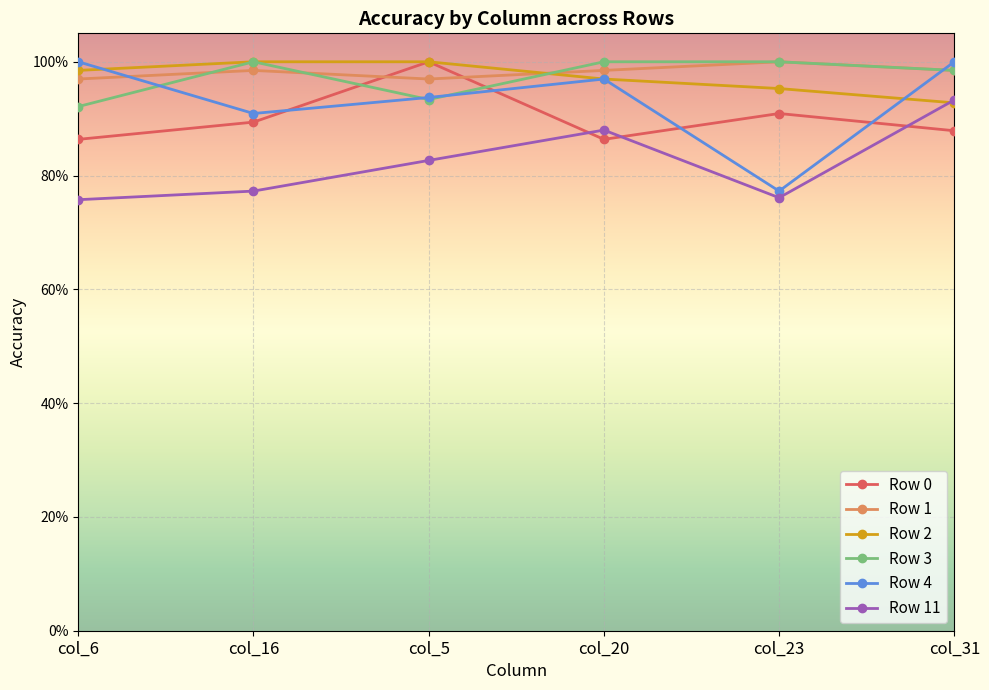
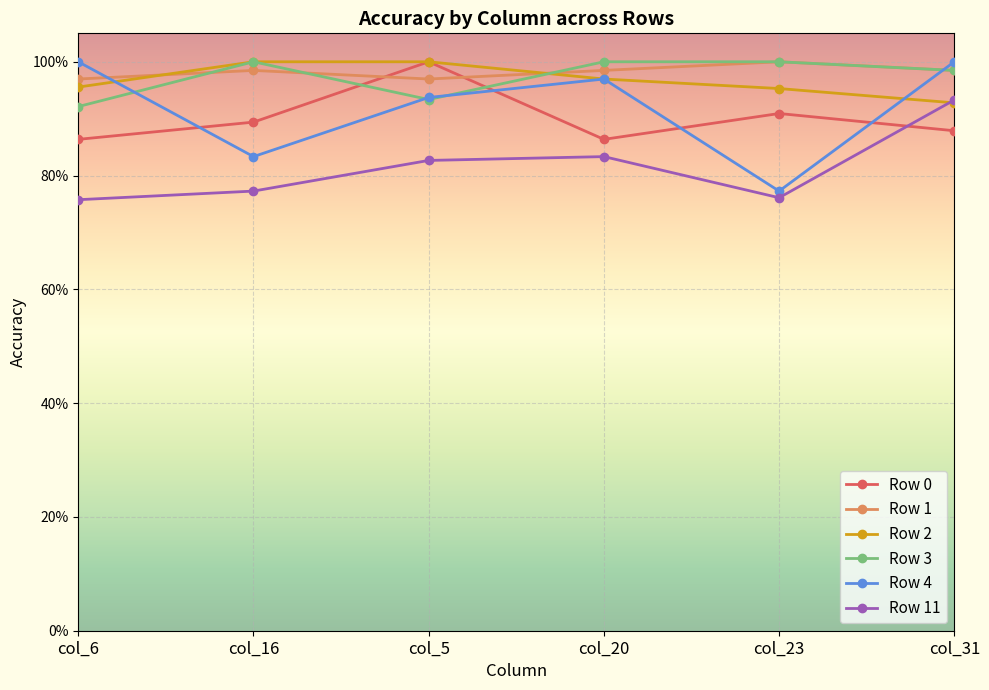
  {
    "Row 2": {
-     "col_6": "98%",
+     "col_6": "96%",
      "col_23": "95%",
      "col_31": "93%"
    },
    "Row 3": {
      "col_6": "92%",
      "col_20": "100%"
    },
    "Row 4": {
      "col_6": "100%",
-     "col_16": "91%",
+     "col_16": "83%",
      "col_23": "77%",
      "col_31": "100%"
    },
    "Row 11": {
      "col_6": "76%",
      "col_16": "77%",
      "col_5": "83%",
-     "col_20": "88%",
+     "col_20": "83%",
      "col_23": "76%",
      "col_31": "93%"
    }
  }
